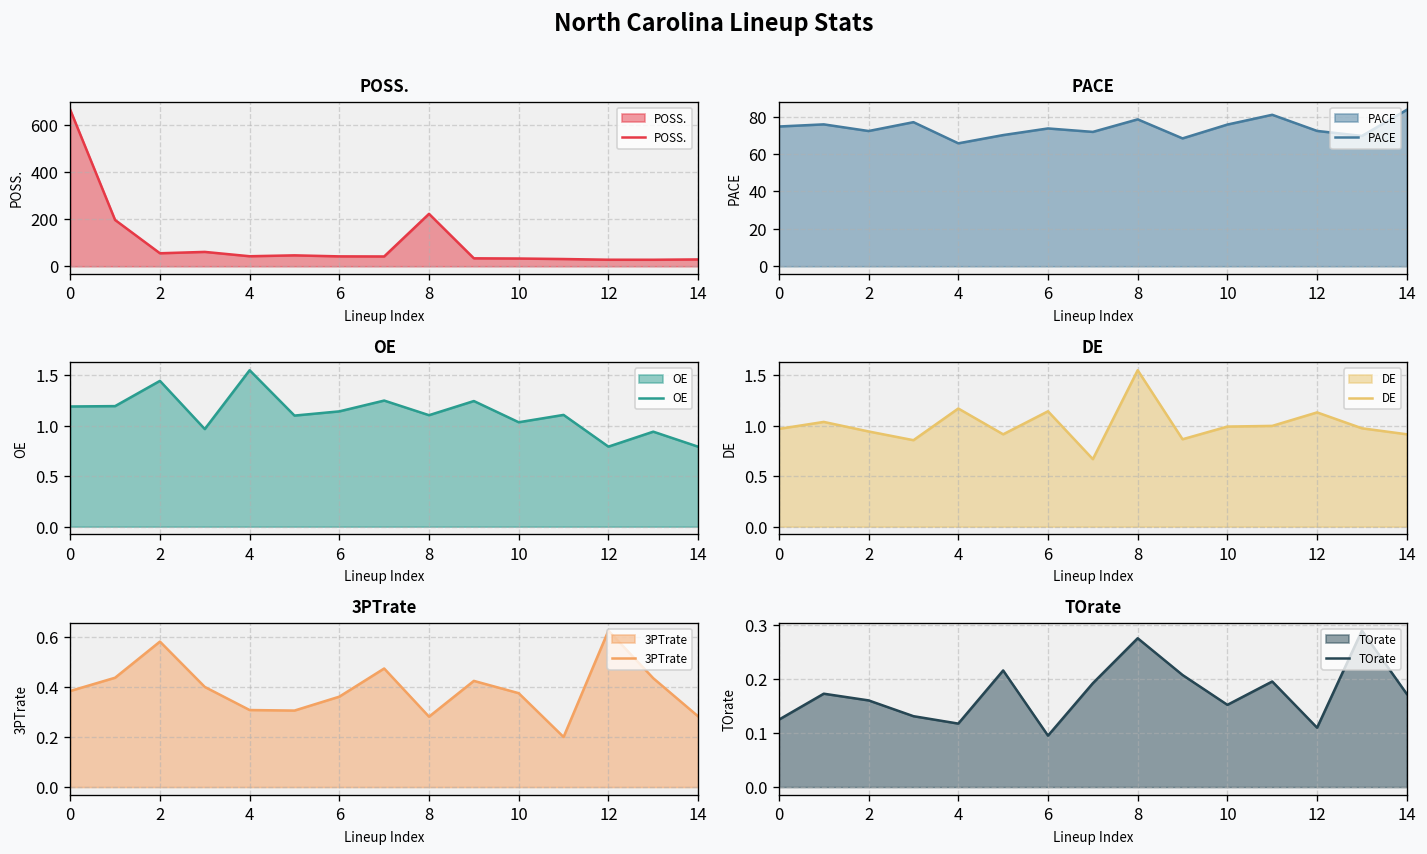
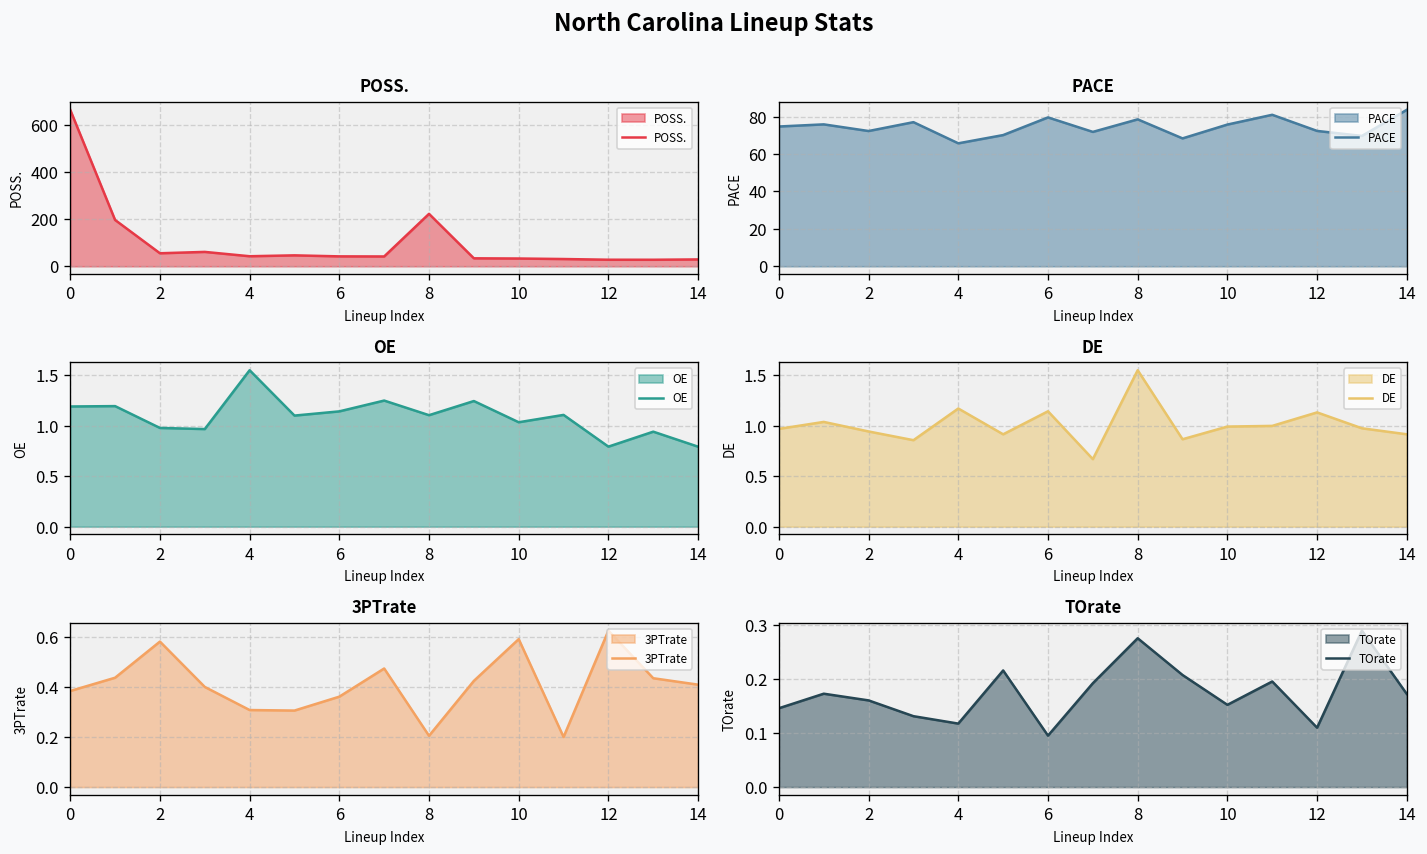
  {
    "POSS.": {
      "0": 670,
      "2": 60,
      "4": 40,
      "6": 40,
      "8": 220,
      "10": 30,
      "12": 30,
      "14": 30
    },
    "PACE": {
      "0": 75,
      "2": 72,
      "4": 66,
-     "6": 74,
+     "6": 80,
      "8": 79,
      "10": 76,
      "12": 72,
      "14": 84
    },
    "OE": {
      "0": 1.2,
-     "2": 1.4,
+     "2": 1.0,
      "4": 1.5,
      "6": 1.1,
      "8": 1.1,
      "10": 1.0,
      "12": 0.8,
      "14": 0.8
    },
    "DE": {
      "0": 1.0,
      "2": 0.9,
      "4": 1.2,
      "6": 1.1,
      "8": 1.5,
      "10": 1.0,
      "12": 1.1,
      "14": 0.9
    },
    "3PTrate": {
      "0": 0.38,
      "2": 0.58,
      "4": 0.31,
      "6": 0.36,
-     "8": 0.28,
-     "10": 0.38,
-     "14": 0.28
+     "8": 0.20,
+     "10": 0.59,
+     "14": 0.41
    },
    "TOrate": {
-     "0": 0.12,
+     "0": 0.15,
      "2": 0.16,
      "4": 0.12,
      "6": 0.10,
      "8": 0.28,
      "10": 0.15,
      "12": 0.11,
      "14": 0.17
    }
  }
